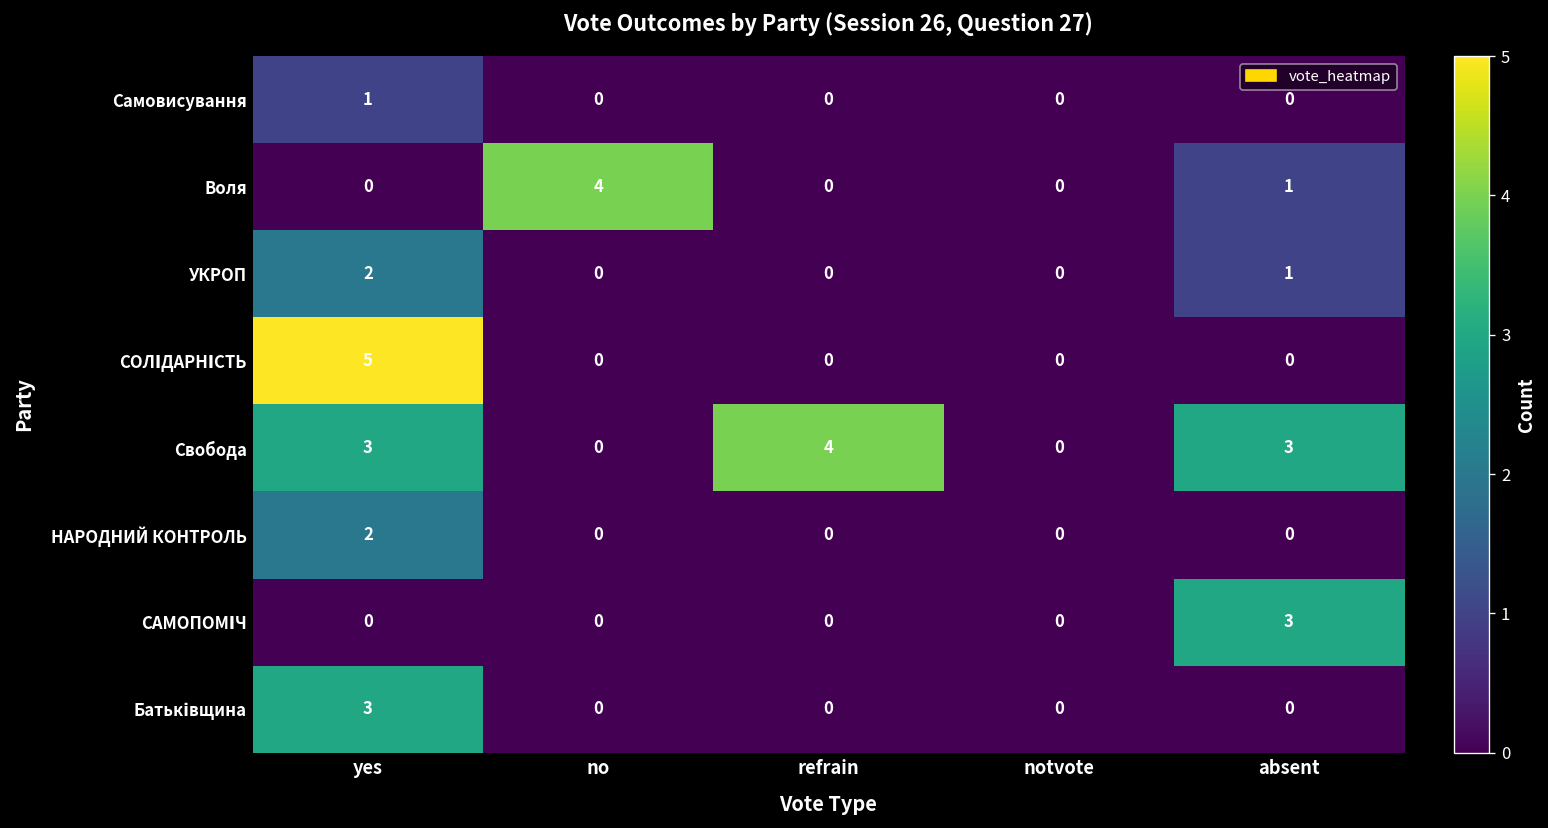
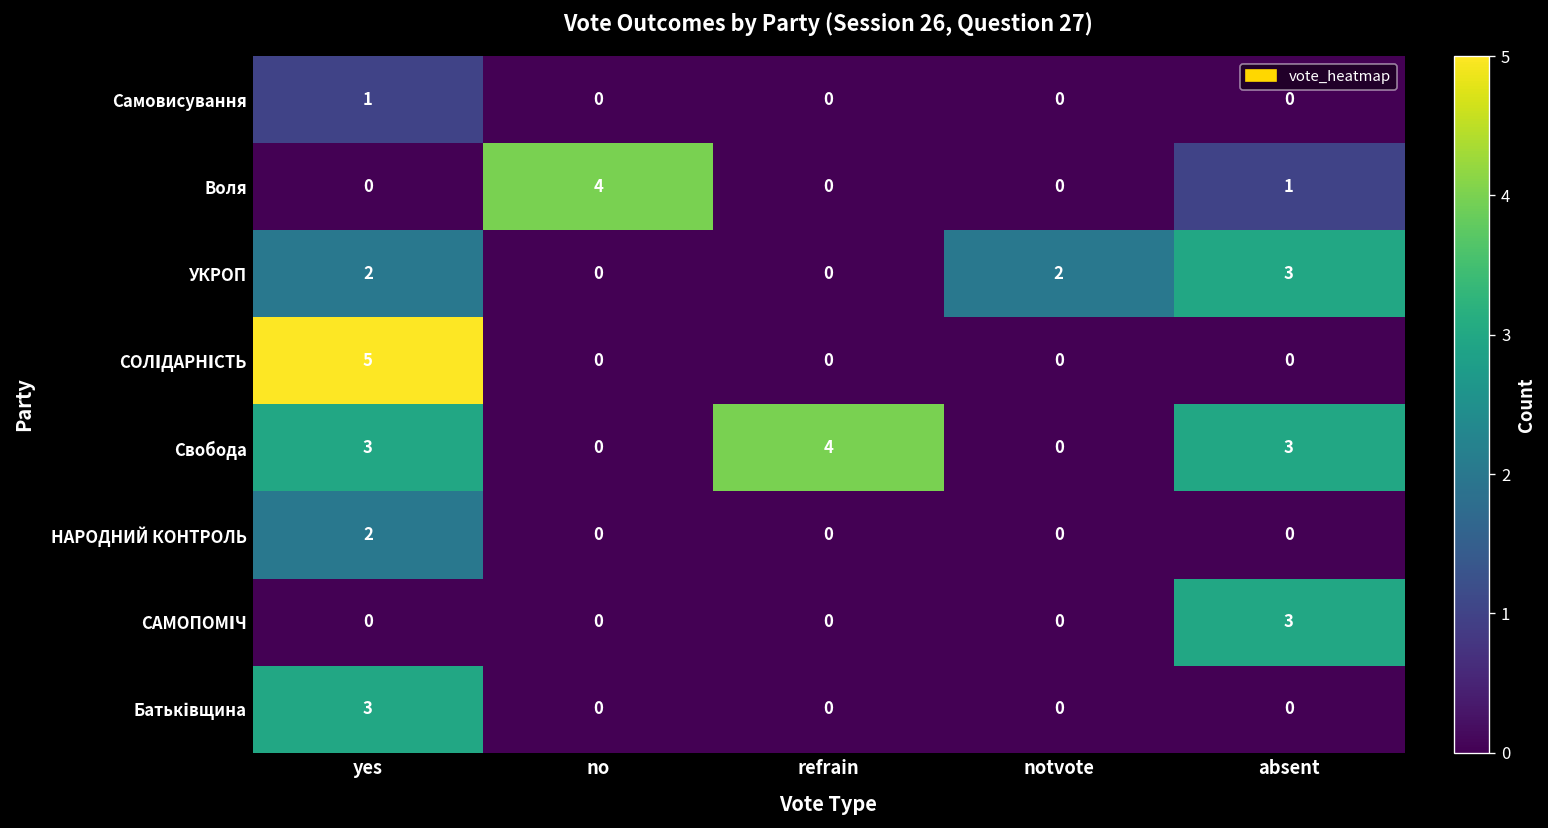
  {
    "Самовисування": {
      "yes": 1,
      "no": 0,
      "refrain": 0,
      "notvote": 0,
      "absent": 0
    },
    "Воля": {
      "yes": 0,
      "no": 4,
      "refrain": 0,
      "notvote": 0,
      "absent": 1
    },
    "УКРОП": {
      "yes": 2,
      "no": 0,
      "refrain": 0,
-     "notvote": 0,
-     "absent": 1
+     "notvote": 2,
+     "absent": 3
    },
    "СОЛІДАРНІСТЬ": {
      "yes": 5,
      "no": 0,
      "refrain": 0,
      "notvote": 0,
      "absent": 0
    },
    "Свобода": {
      "yes": 3,
      "no": 0,
      "refrain": 4,
      "notvote": 0,
      "absent": 3
    },
    "НАРОДНИЙ КОНТРОЛЬ": {
      "yes": 2,
      "no": 0,
      "refrain": 0,
      "notvote": 0,
      "absent": 0
    },
    "САМОПОМІЧ": {
      "yes": 0,
      "no": 0,
      "refrain": 0,
      "notvote": 0,
      "absent": 3
    },
    "Батьківщина": {
      "yes": 3,
      "no": 0,
      "refrain": 0,
      "notvote": 0,
      "absent": 0
    }
  }
